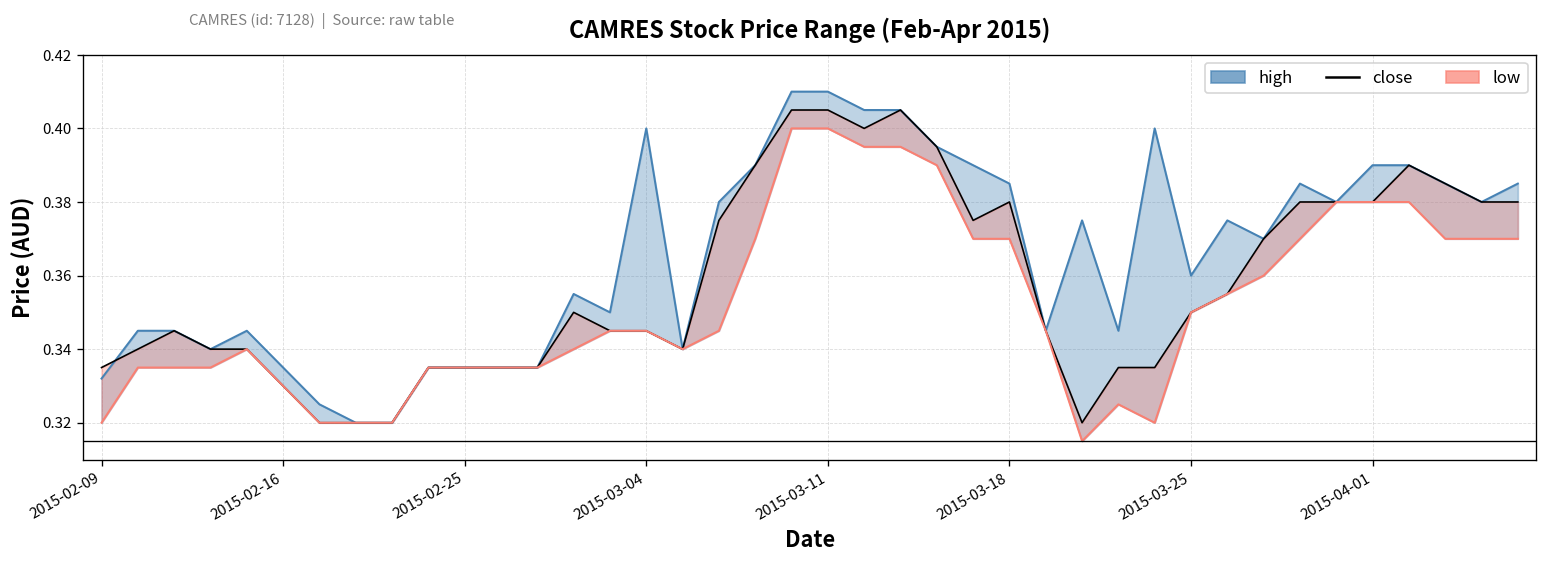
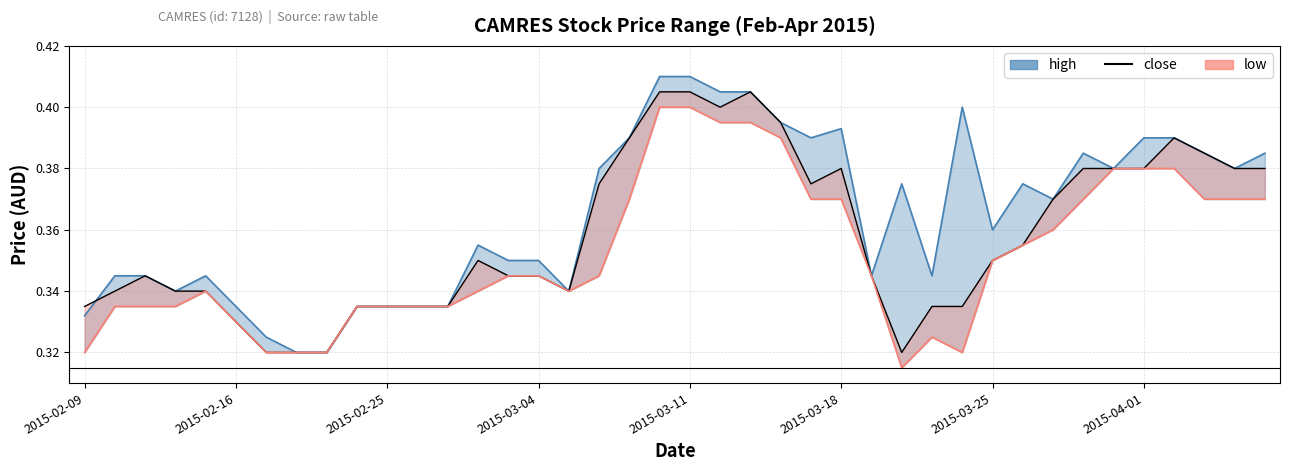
  {
    "high": {
      "2015-02-09": 0.332,
      "2015-02-16": 0.335,
-     "2015-03-04": 0.40,
+     "2015-03-04": 0.35,
      "2015-03-11": 0.410,
-     "2015-03-18": 0.385,
+     "2015-03-18": 0.393,
      "2015-03-25": 0.360,
      "2015-04-01": 0.390
    }
  }
